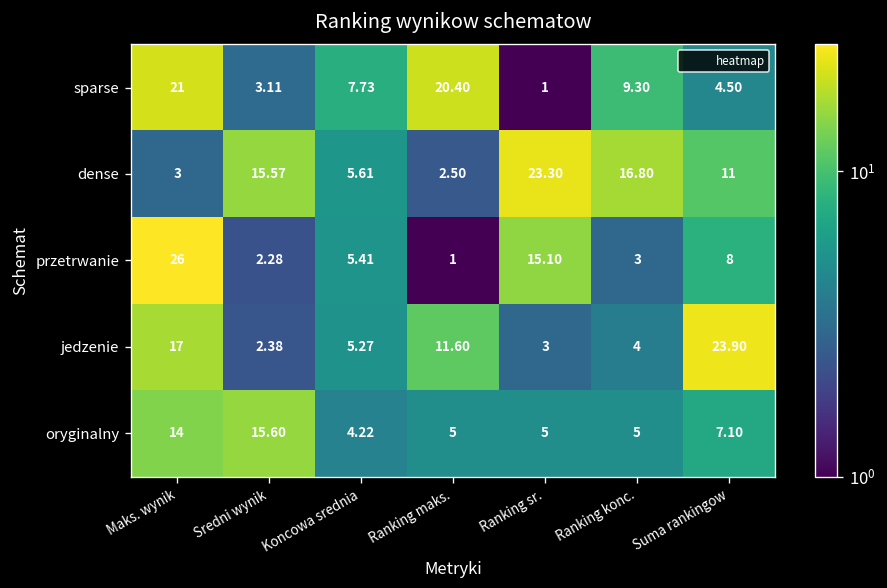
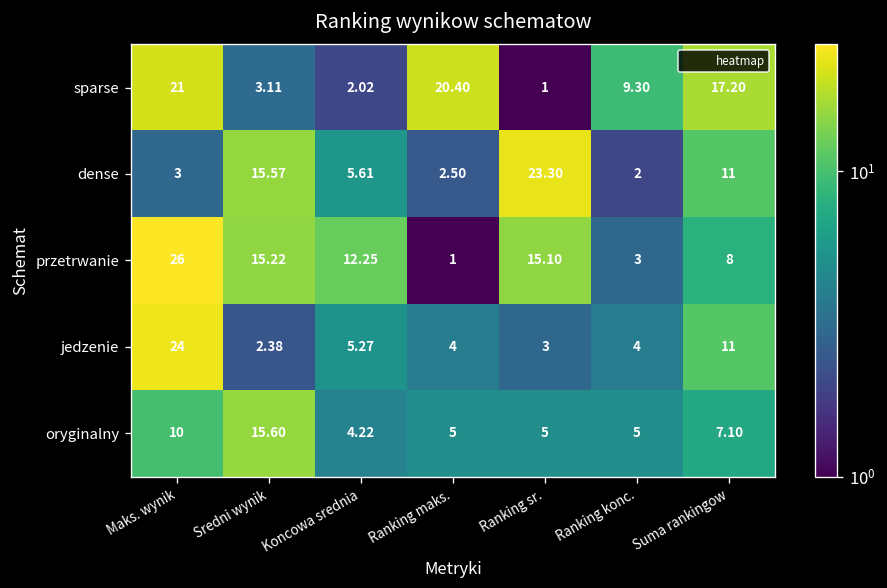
  {
    "sparse": {
      "Maks. wynik": 21,
      "Sredni wynik": 3.11,
-     "Koncowa srednia": 7.73,
+     "Koncowa srednia": 2.02,
      "Ranking maks.": 20.40,
      "Ranking sr.": 1,
      "Ranking konc.": 9.30,
-     "Suma rankingow": 4.50
+     "Suma rankingow": 17.20
    },
    "dense": {
      "Maks. wynik": 3,
      "Sredni wynik": 15.57,
      "Koncowa srednia": 5.61,
      "Ranking maks.": 2.50,
      "Ranking sr.": 23.30,
-     "Ranking konc.": 16.80,
+     "Ranking konc.": 2,
      "Suma rankingow": 11
    },
    "przetrwanie": {
      "Maks. wynik": 26,
-     "Sredni wynik": 2.28,
-     "Koncowa srednia": 5.41,
+     "Sredni wynik": 15.22,
+     "Koncowa srednia": 12.25,
      "Ranking maks.": 1,
      "Ranking sr.": 15.10,
      "Ranking konc.": 3,
      "Suma rankingow": 8
    },
    "jedzenie": {
-     "Maks. wynik": 17,
+     "Maks. wynik": 24,
      "Sredni wynik": 2.38,
      "Koncowa srednia": 5.27,
-     "Ranking maks.": 11.60,
+     "Ranking maks.": 4,
      "Ranking sr.": 3,
      "Ranking konc.": 4,
-     "Suma rankingow": 23.90
+     "Suma rankingow": 11
    },
    "oryginalny": {
-     "Maks. wynik": 14,
+     "Maks. wynik": 10,
      "Sredni wynik": 15.60,
      "Koncowa srednia": 4.22,
      "Ranking maks.": 5,
      "Ranking sr.": 5,
      "Ranking konc.": 5,
      "Suma rankingow": 7.10
    }
  }
